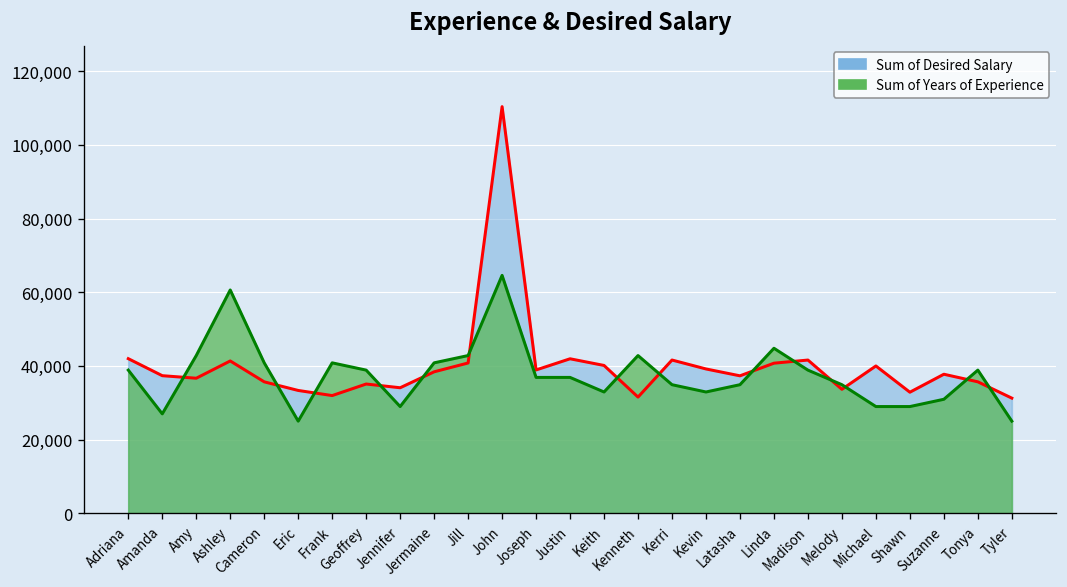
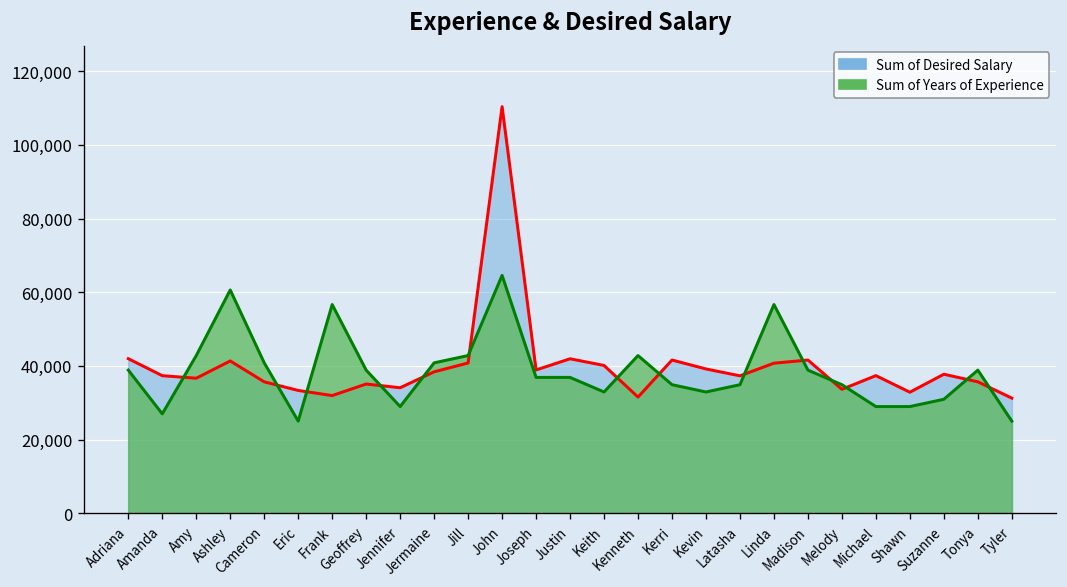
  {
    "Sum of Desired Salary": {
      "Adriana": "42,000",
      "Amanda": "37,000",
      "Amy": "37,000",
      "Ashley": "41,000",
      "Cameron": "36,000",
      "Eric": "33,000",
      "Frank": "32,000",
      "Geoffrey": "35,000",
      "Jennifer": "34,000",
      "Jermaine": "38,000",
      "Jill": "41,000",
      "John": "110,000",
      "Joseph": "39,000",
      "Justin": "42,000",
      "Keith": "40,000",
      "Kenneth": "32,000",
      "Kerri": "42,000",
      "Kevin": "39,000",
      "Latasha": "37,000",
      "Linda": "41,000",
      "Madison": "42,000",
      "Melody": "34,000",
-     "Michael": "40,000",
+     "Michael": "37,000",
      "Shawn": "33,000",
      "Suzanne": "38,000",
      "Tonya": "36,000",
      "Tyler": "31,000"
    },
    "Sum of Years of Experience": {
      "Adriana": "39,000",
      "Amanda": "27,000",
      "Amy": "43,000",
      "Ashley": "61,000",
      "Cameron": "41,000",
      "Eric": "25,000",
-     "Frank": "41,000",
+     "Frank": "57,000",
      "Geoffrey": "39,000",
      "Jennifer": "29,000",
      "Jermaine": "41,000",
      "Jill": "43,000",
      "John": "65,000",
      "Joseph": "37,000",
      "Justin": "37,000",
      "Keith": "33,000",
      "Kenneth": "43,000",
      "Kerri": "35,000",
      "Kevin": "33,000",
      "Latasha": "35,000",
-     "Linda": "45,000",
+     "Linda": "57,000",
      "Madison": "39,000",
      "Melody": "35,000",
      "Michael": "29,000",
      "Shawn": "29,000",
      "Suzanne": "31,000",
      "Tonya": "39,000",
      "Tyler": "25,000"
    }
  }
